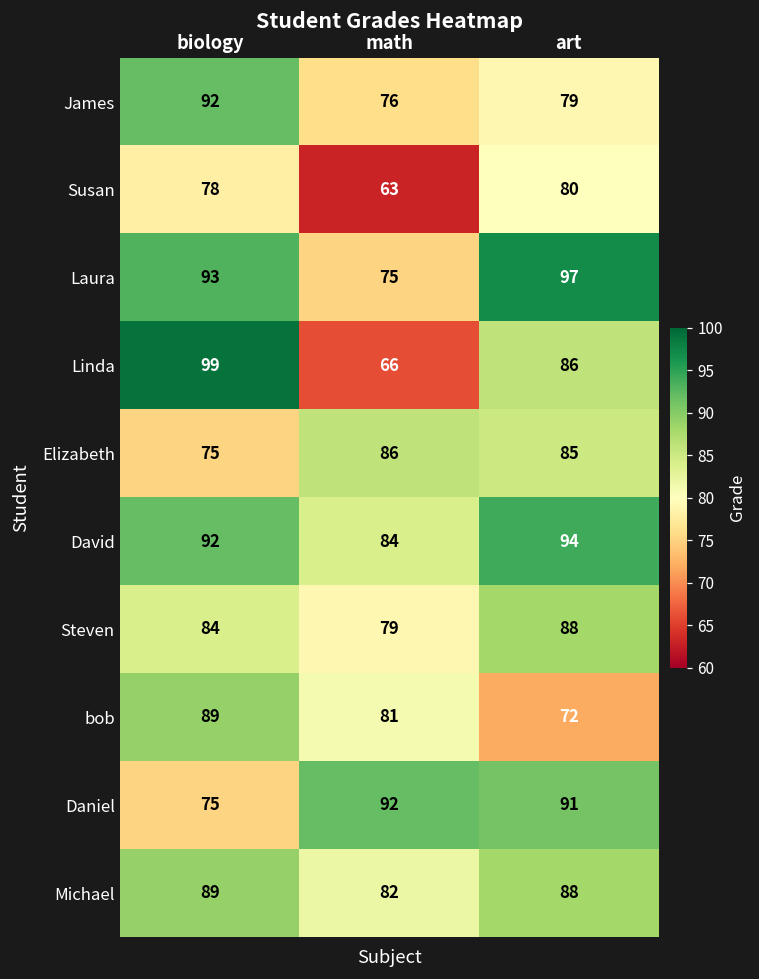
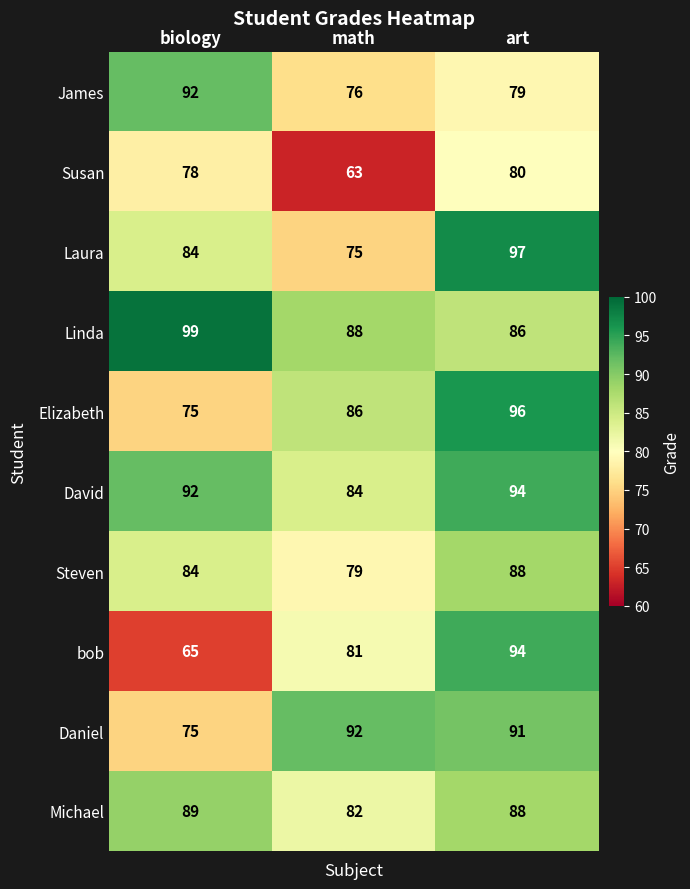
  {
    "James": {
      "biology": 92,
      "math": 76,
      "art": 79
    },
    "Susan": {
      "biology": 78,
      "math": 63,
      "art": 80
    },
    "Laura": {
-     "biology": 93,
+     "biology": 84,
      "math": 75,
      "art": 97
    },
    "Linda": {
      "biology": 99,
-     "math": 66,
+     "math": 88,
      "art": 86
    },
    "Elizabeth": {
      "biology": 75,
      "math": 86,
-     "art": 85
+     "art": 96
    },
    "David": {
      "biology": 92,
      "math": 84,
      "art": 94
    },
    "Steven": {
      "biology": 84,
      "math": 79,
      "art": 88
    },
    "bob": {
-     "biology": 89,
+     "biology": 65,
      "math": 81,
-     "art": 72
+     "art": 94
    },
    "Daniel": {
      "biology": 75,
      "math": 92,
      "art": 91
    },
    "Michael": {
      "biology": 89,
      "math": 82,
      "art": 88
    }
  }
